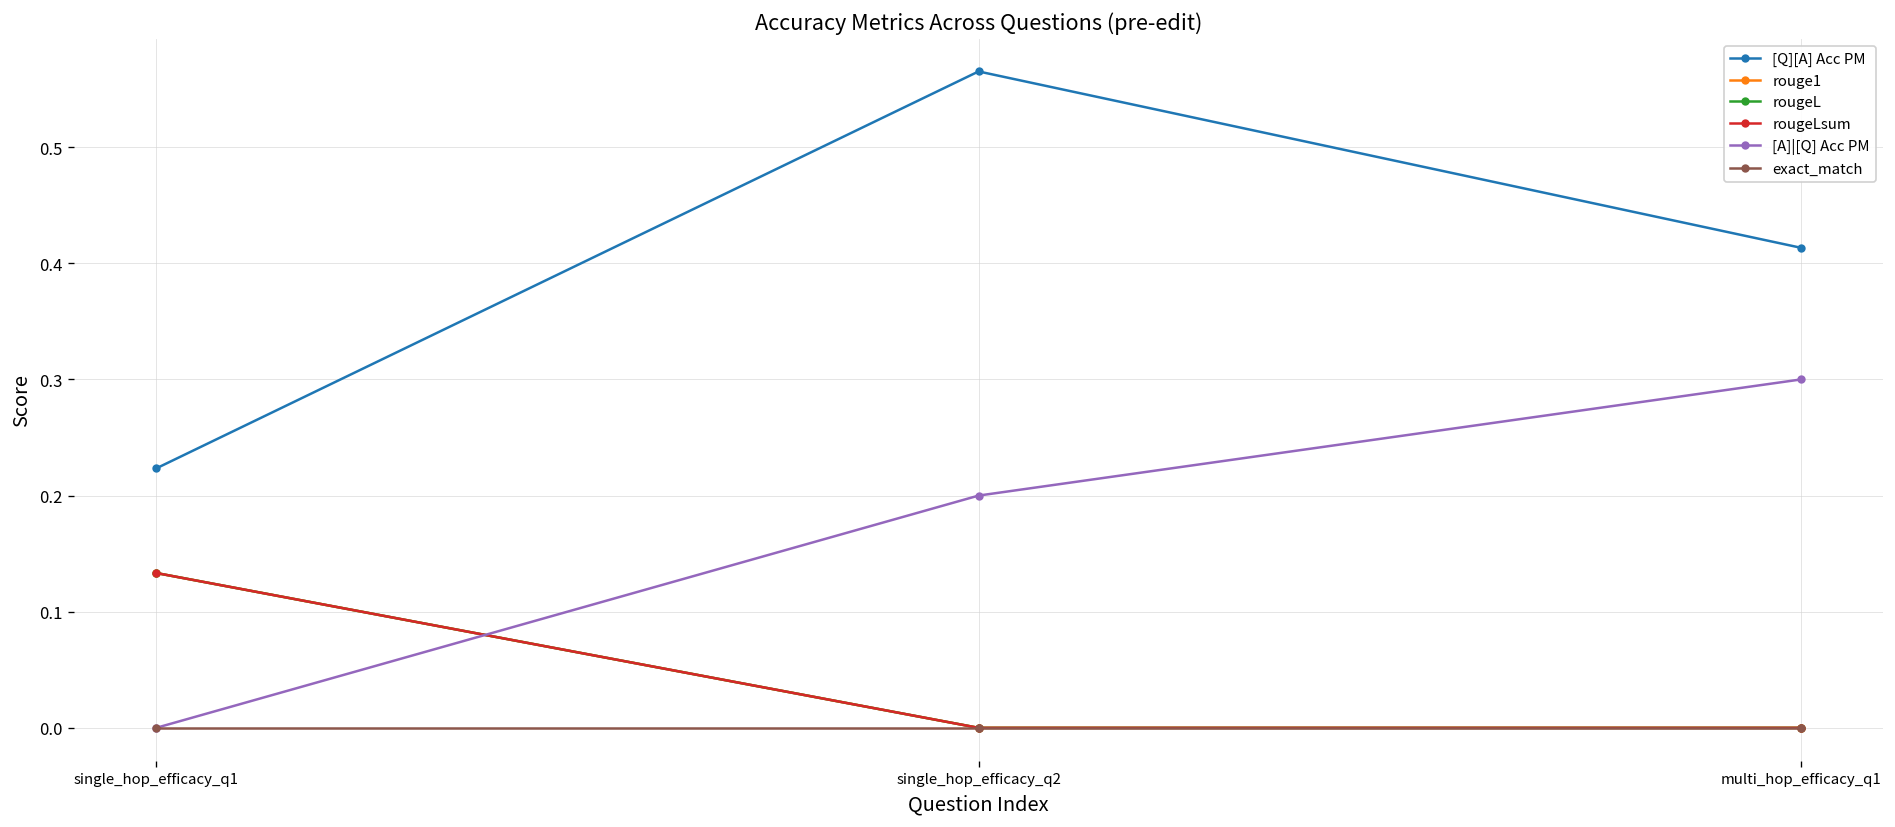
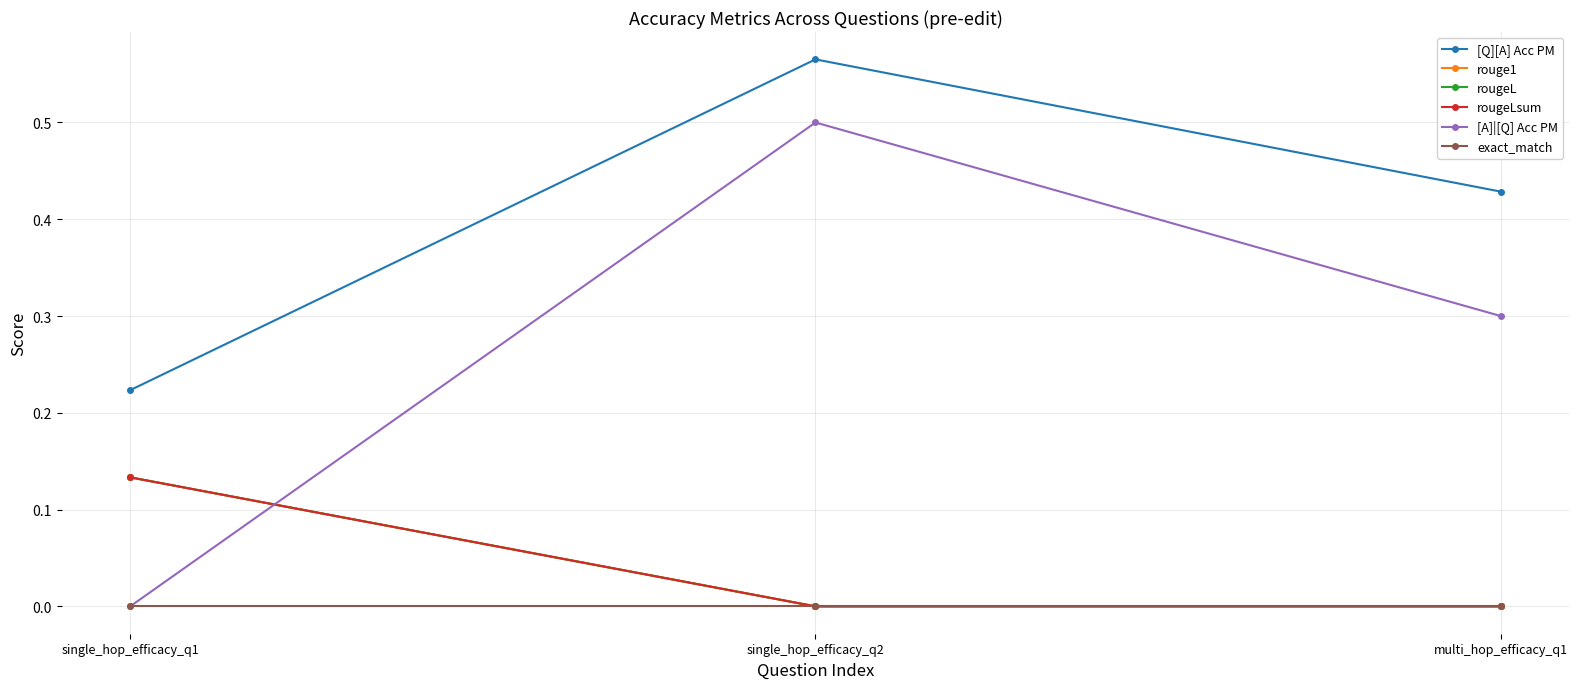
  {
    "[Q][A] Acc PM": {
      "single_hop_efficacy_q1": 0.22,
      "single_hop_efficacy_q2": 0.57,
-     "multi_hop_efficacy_q1": 0.41
+     "multi_hop_efficacy_q1": 0.43
    },
    "rougeLsum": {
      "single_hop_efficacy_q1": 0.13
    },
    "[A]|[Q] Acc PM": {
-     "single_hop_efficacy_q2": 0.2,
+     "single_hop_efficacy_q2": 0.5,
      "multi_hop_efficacy_q1": 0.3
    }
  }
